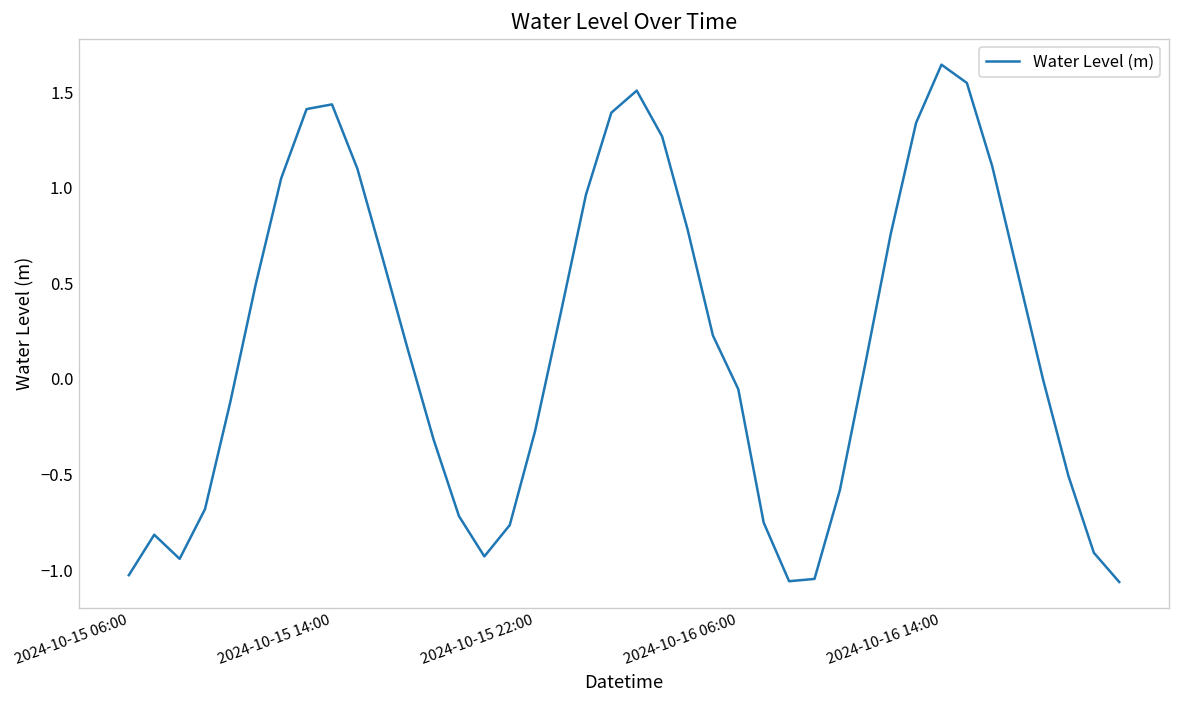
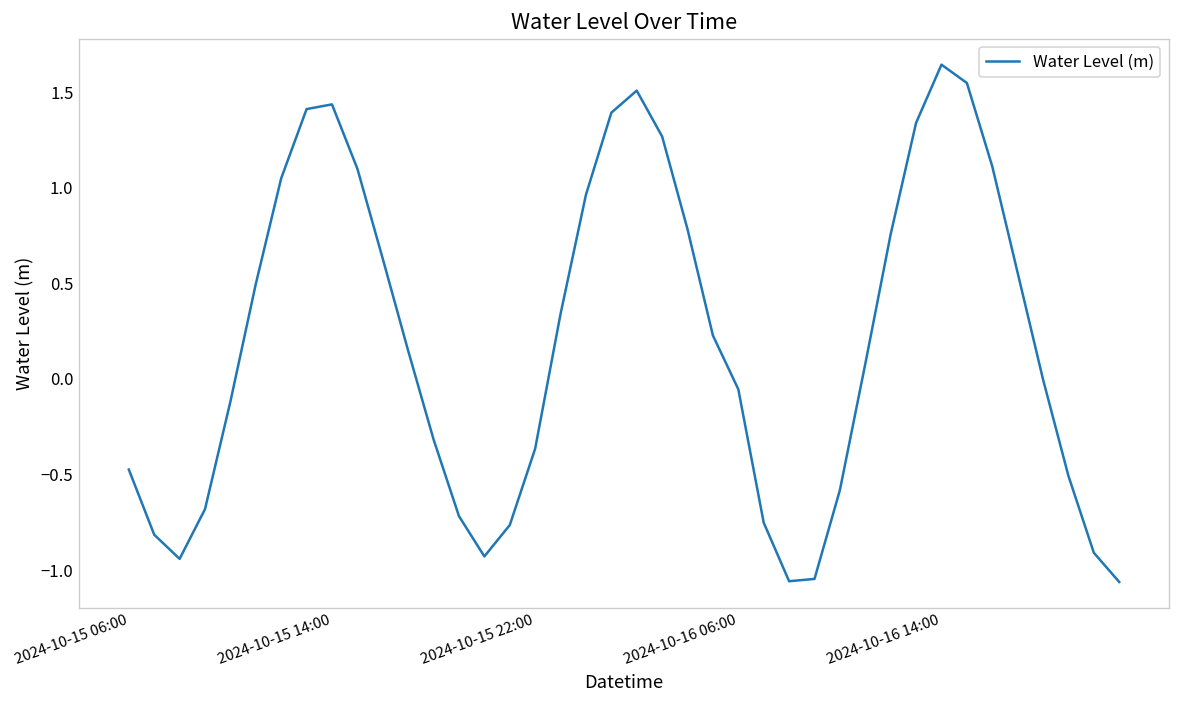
  {
-   "2024-10-15 06:00": -1.03,
+   "2024-10-15 06:00": -0.47,
    "2024-10-15 14:00": 1.44,
-   "2024-10-15 22:00": -0.27,
+   "2024-10-15 22:00": -0.37,
    "2024-10-16 06:00": -0.05,
    "2024-10-16 14:00": 1.64
  }
